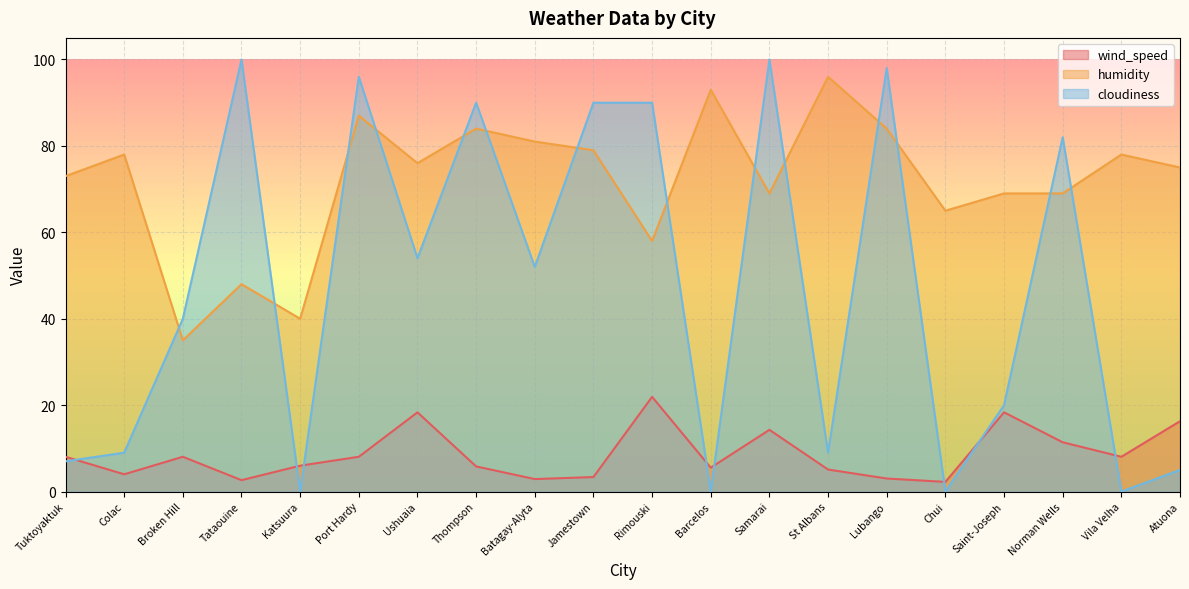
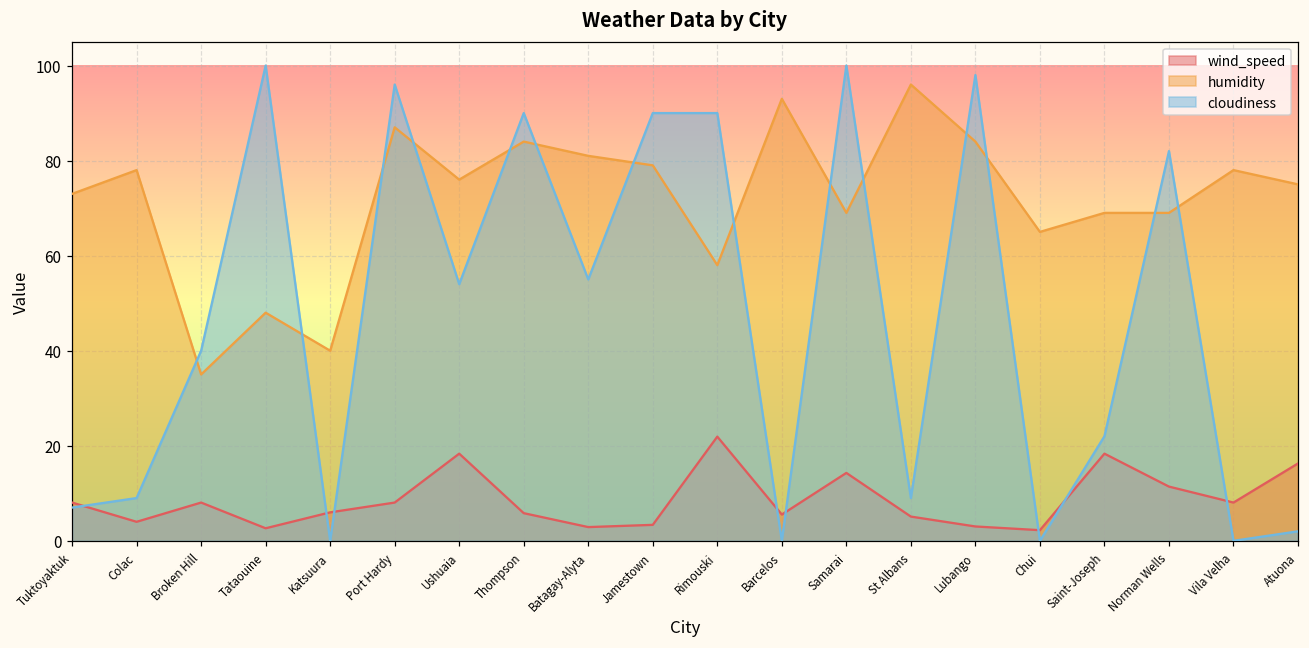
  {
    "cloudiness": {
      "Tuktoyaktuk": 7,
      "Colac": 9,
      "Broken Hill": 40,
      "Tataouine": 100,
      "Katsuura": 0,
      "Port Hardy": 96,
      "Ushuaia": 54,
      "Thompson": 90,
-     "Batagay-Alyta": 52,
+     "Batagay-Alyta": 55,
      "Jamestown": 90,
      "Rimouski": 90,
      "Barcelos": 0,
      "Samarai": 100,
      "St Albans": 9,
      "Lubango": 98,
      "Chui": 0,
-     "Saint-Joseph": 20,
+     "Saint-Joseph": 22,
      "Norman Wells": 82,
      "Vila Velha": 0,
-     "Atuona": 5
+     "Atuona": 2
    }
  }
